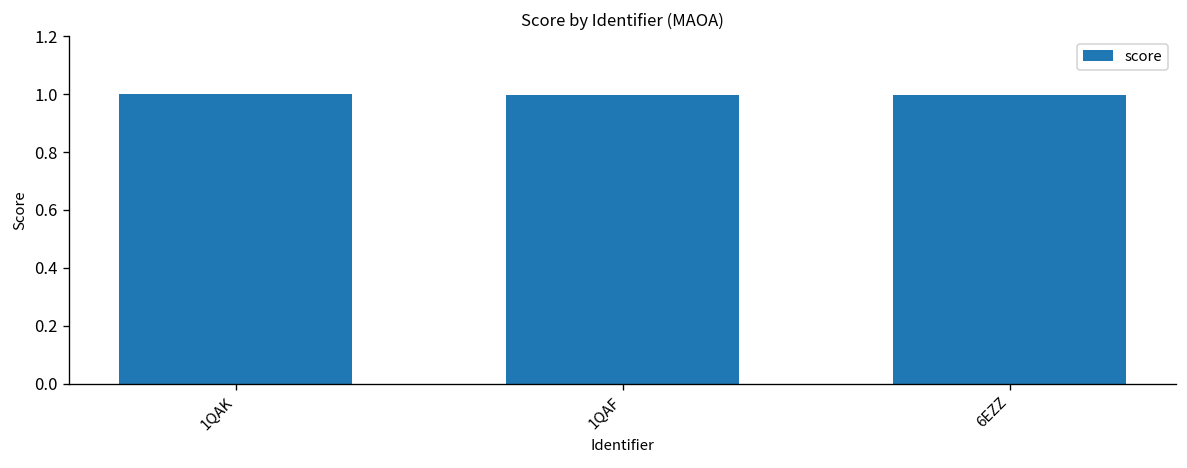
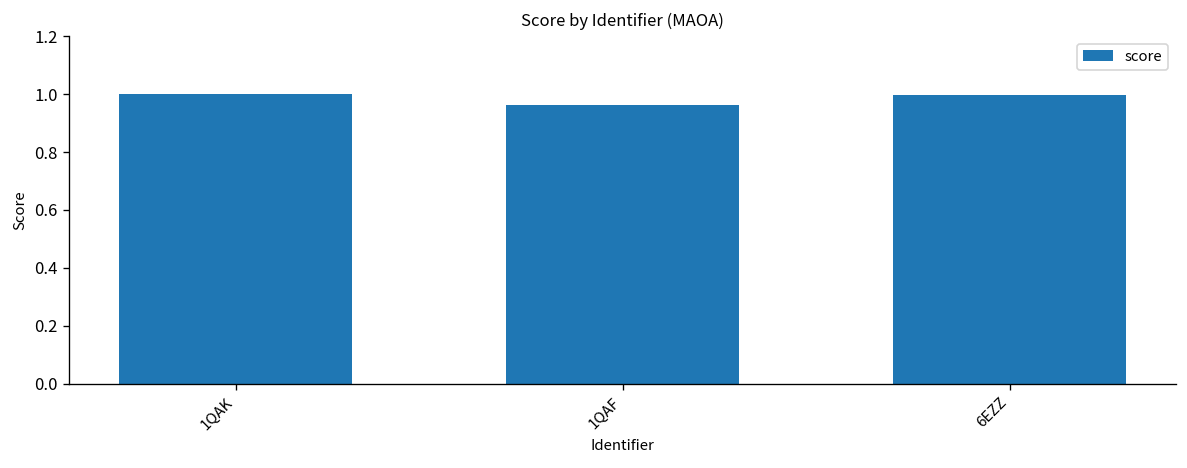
  {
    "1QAK": 1.00,
-   "1QAF": 1.00,
+   "1QAF": 0.96,
    "6EZZ": 1.00
  }
